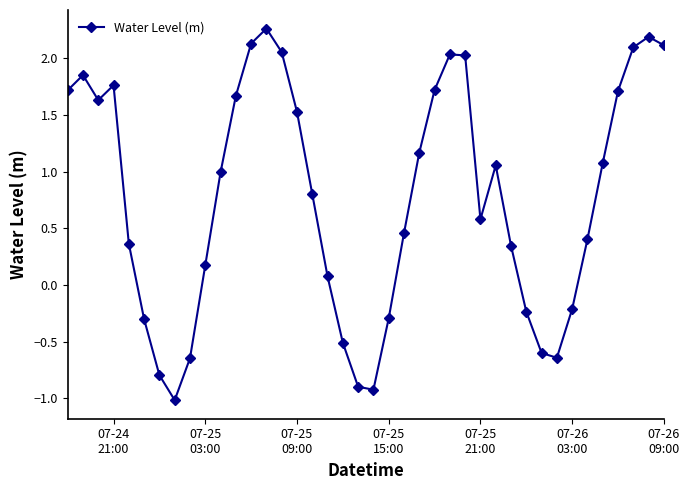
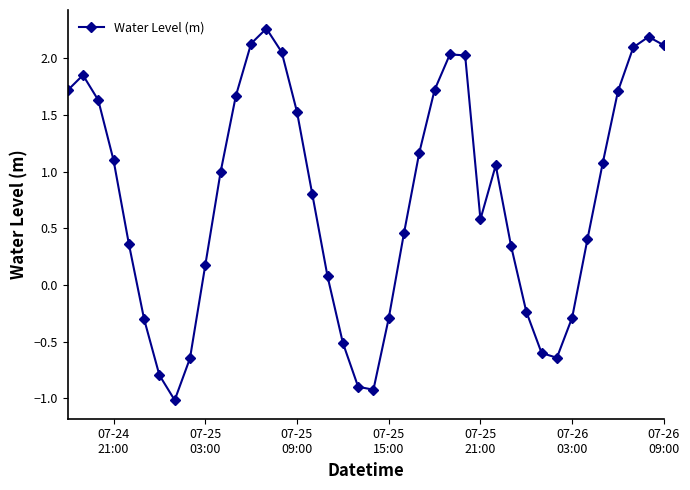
  {
-   "07-24 21:00": 1.76,
+   "07-24 21:00": 1.10,
    "07-25 03:00": 0.17,
    "07-25 09:00": 1.53,
    "07-25 15:00": -0.29,
    "07-25 21:00": 0.58,
-   "07-26 03:00": -0.21,
+   "07-26 03:00": -0.29,
    "07-26 09:00": 2.11
  }
